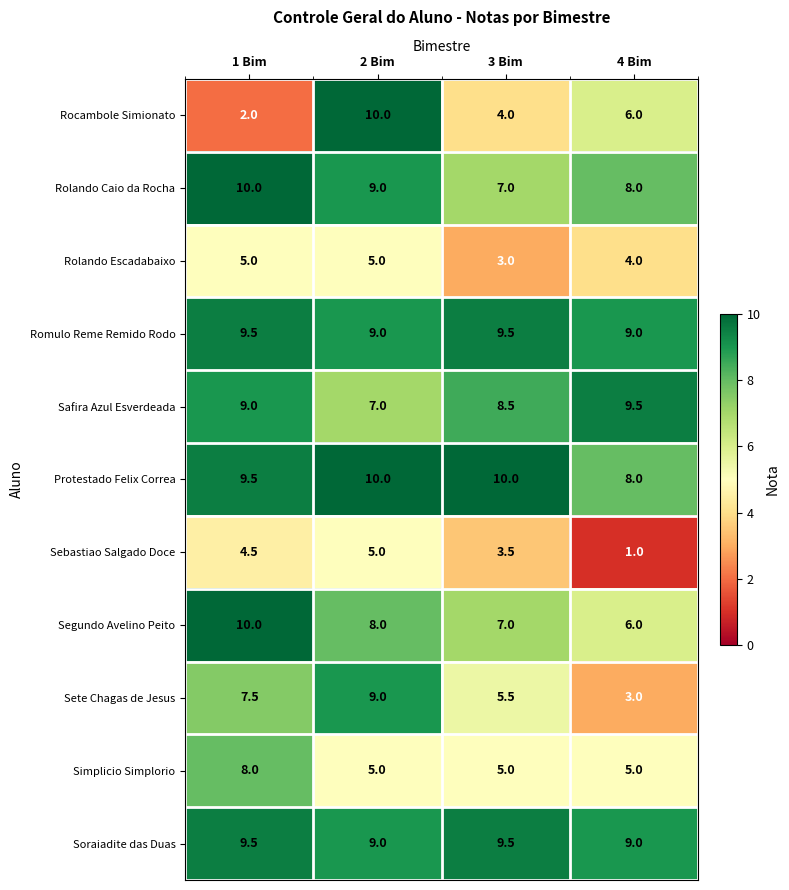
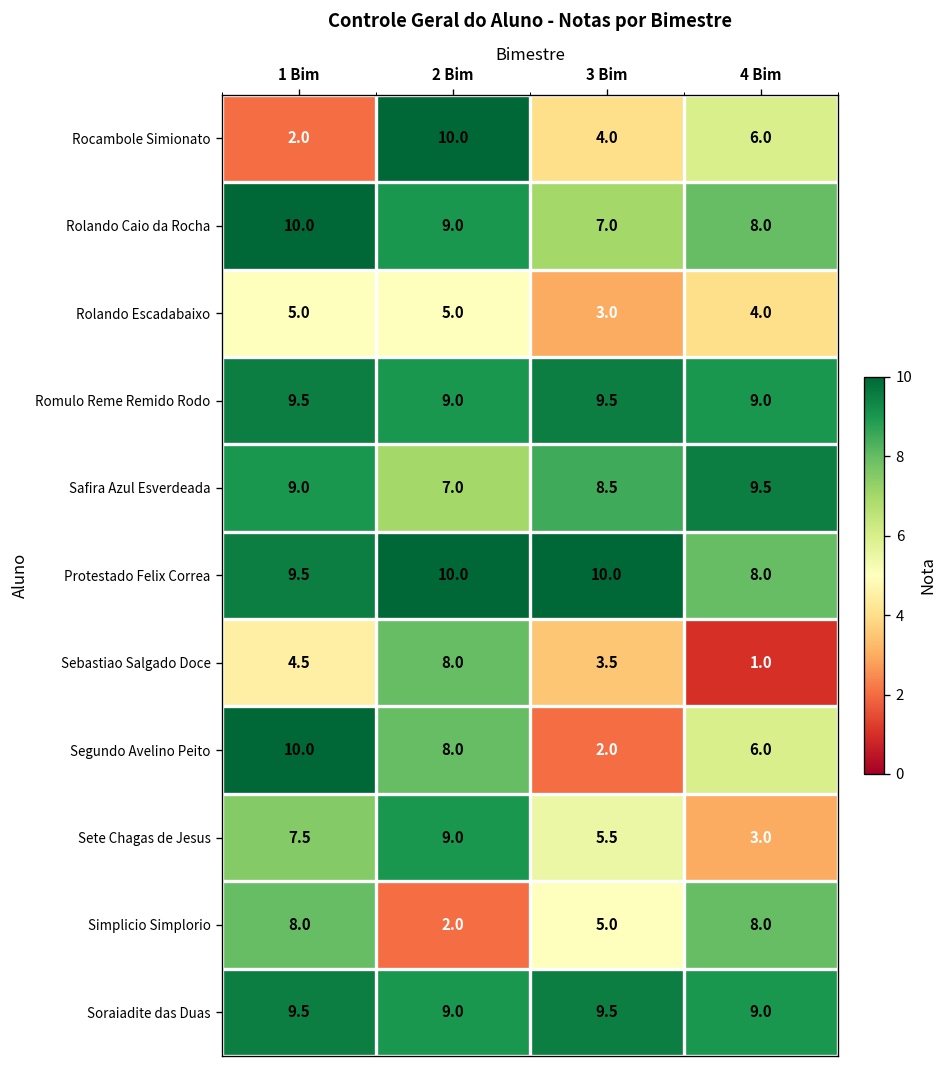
  {
    "Rocambole Simionato": {
      "1 Bim": 2.0,
      "2 Bim": 10.0,
      "3 Bim": 4.0,
      "4 Bim": 6.0
    },
    "Rolando Caio da Rocha": {
      "1 Bim": 10.0,
      "2 Bim": 9.0,
      "3 Bim": 7.0,
      "4 Bim": 8.0
    },
    "Rolando Escadabaixo": {
      "1 Bim": 5.0,
      "2 Bim": 5.0,
      "3 Bim": 3.0,
      "4 Bim": 4.0
    },
    "Romulo Reme Remido Rodo": {
      "1 Bim": 9.5,
      "2 Bim": 9.0,
      "3 Bim": 9.5,
      "4 Bim": 9.0
    },
    "Safira Azul Esverdeada": {
      "1 Bim": 9.0,
      "2 Bim": 7.0,
      "3 Bim": 8.5,
      "4 Bim": 9.5
    },
    "Protestado Felix Correa": {
      "1 Bim": 9.5,
      "2 Bim": 10.0,
      "3 Bim": 10.0,
      "4 Bim": 8.0
    },
    "Sebastiao Salgado Doce": {
      "1 Bim": 4.5,
-     "2 Bim": 5.0,
+     "2 Bim": 8.0,
      "3 Bim": 3.5,
      "4 Bim": 1.0
    },
    "Segundo Avelino Peito": {
      "1 Bim": 10.0,
      "2 Bim": 8.0,
-     "3 Bim": 7.0,
+     "3 Bim": 2.0,
      "4 Bim": 6.0
    },
    "Sete Chagas de Jesus": {
      "1 Bim": 7.5,
      "2 Bim": 9.0,
      "3 Bim": 5.5,
      "4 Bim": 3.0
    },
    "Simplicio Simplorio": {
      "1 Bim": 8.0,
-     "2 Bim": 5.0,
+     "2 Bim": 2.0,
      "3 Bim": 5.0,
-     "4 Bim": 5.0
+     "4 Bim": 8.0
    },
    "Soraiadite das Duas": {
      "1 Bim": 9.5,
      "2 Bim": 9.0,
      "3 Bim": 9.5,
      "4 Bim": 9.0
    }
  }
